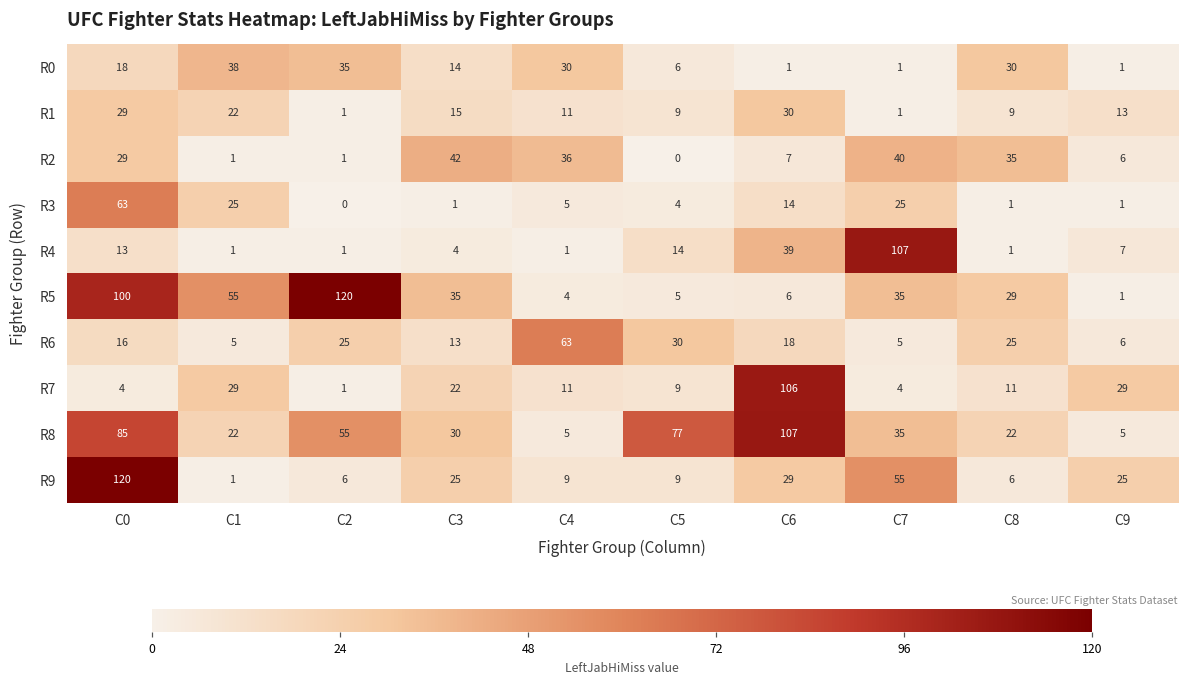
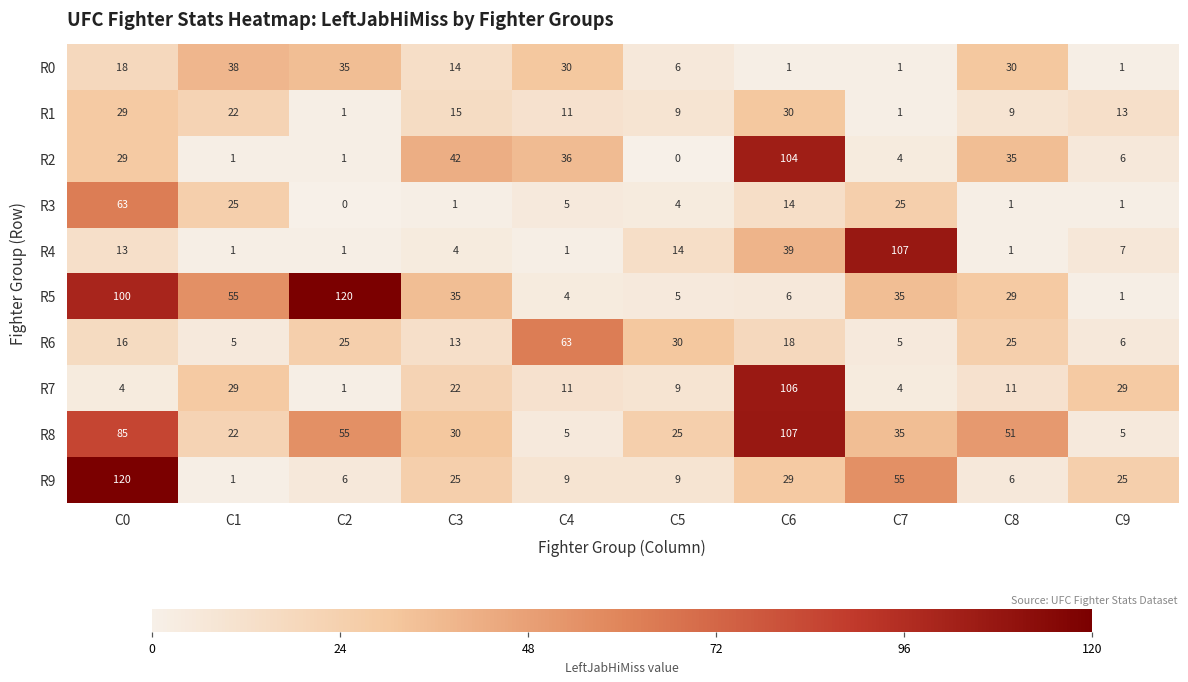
  {
    "R0": {
      "C0": 18,
      "C1": 38,
      "C2": 35,
      "C3": 14,
      "C4": 30,
      "C5": 6,
      "C6": 1,
      "C7": 1,
      "C8": 30,
      "C9": 1
    },
    "R1": {
      "C0": 29,
      "C1": 22,
      "C2": 1,
      "C3": 15,
      "C4": 11,
      "C5": 9,
      "C6": 30,
      "C7": 1,
      "C8": 9,
      "C9": 13
    },
    "R2": {
      "C0": 29,
      "C1": 1,
      "C2": 1,
      "C3": 42,
      "C4": 36,
      "C5": 0,
-     "C6": 7,
-     "C7": 40,
+     "C6": 104,
+     "C7": 4,
      "C8": 35,
      "C9": 6
    },
    "R3": {
      "C0": 63,
      "C1": 25,
      "C2": 0,
      "C3": 1,
      "C4": 5,
      "C5": 4,
      "C6": 14,
      "C7": 25,
      "C8": 1,
      "C9": 1
    },
    "R4": {
      "C0": 13,
      "C1": 1,
      "C2": 1,
      "C3": 4,
      "C4": 1,
      "C5": 14,
      "C6": 39,
      "C7": 107,
      "C8": 1,
      "C9": 7
    },
    "R5": {
      "C0": 100,
      "C1": 55,
      "C2": 120,
      "C3": 35,
      "C4": 4,
      "C5": 5,
      "C6": 6,
      "C7": 35,
      "C8": 29,
      "C9": 1
    },
    "R6": {
      "C0": 16,
      "C1": 5,
      "C2": 25,
      "C3": 13,
      "C4": 63,
      "C5": 30,
      "C6": 18,
      "C7": 5,
      "C8": 25,
      "C9": 6
    },
    "R7": {
      "C0": 4,
      "C1": 29,
      "C2": 1,
      "C3": 22,
      "C4": 11,
      "C5": 9,
      "C6": 106,
      "C7": 4,
      "C8": 11,
      "C9": 29
    },
    "R8": {
      "C0": 85,
      "C1": 22,
      "C2": 55,
      "C3": 30,
      "C4": 5,
-     "C5": 77,
+     "C5": 25,
      "C6": 107,
      "C7": 35,
-     "C8": 22,
+     "C8": 51,
      "C9": 5
    },
    "R9": {
      "C0": 120,
      "C1": 1,
      "C2": 6,
      "C3": 25,
      "C4": 9,
      "C5": 9,
      "C6": 29,
      "C7": 55,
      "C8": 6,
      "C9": 25
    }
  }
